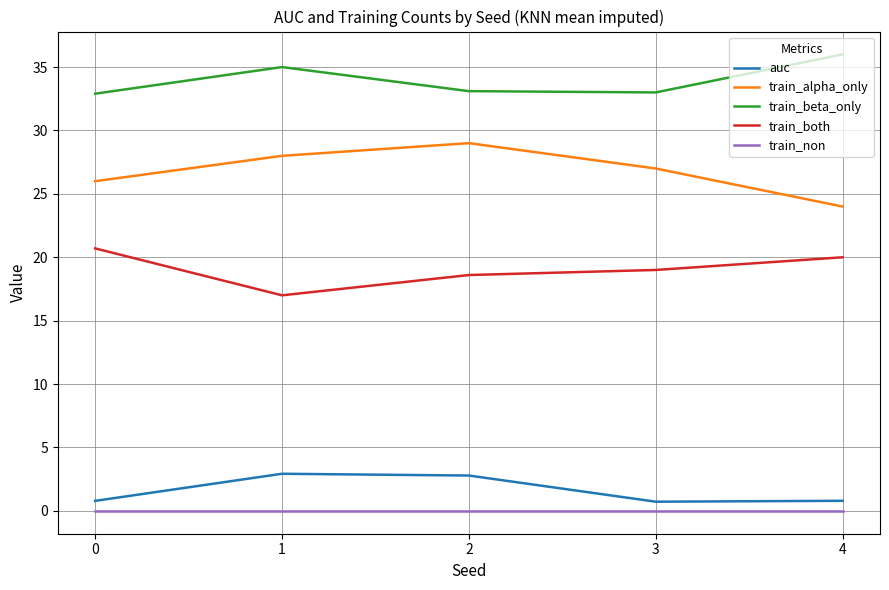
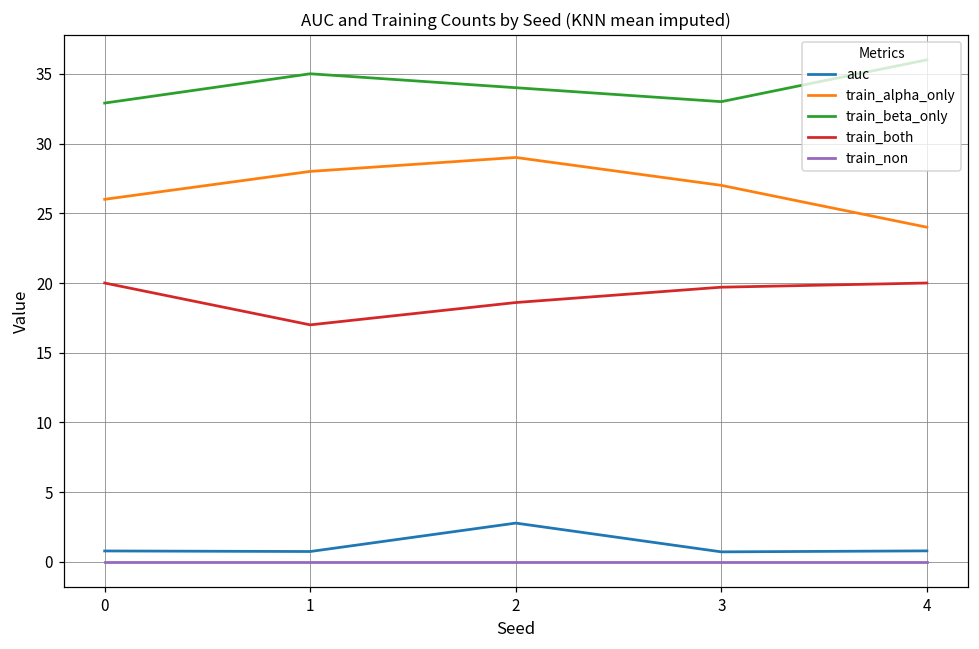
  {
    "auc": {
      "0": 0.8,
-     "1": 2.9,
+     "1": 0.8,
      "2": 2.8,
      "3": 0.7,
      "4": 0.8
    },
    "train_alpha_only": {
      "0": 26.0,
      "1": 28.0,
      "2": 29.0,
      "3": 27.0,
      "4": 24.0
    },
    "train_beta_only": {
      "0": 32.9,
      "1": 35.0,
-     "2": 33.1,
+     "2": 34.0,
      "3": 33.0
    },
    "train_both": {
-     "0": 20.7,
+     "0": 20.0,
      "1": 17.0,
      "2": 18.6,
-     "3": 19.0,
+     "3": 19.7,
      "4": 20.0
    },
    "train_non": {
      "0": 0.0,
      "1": 0.0,
      "2": 0.0,
      "3": 0.0,
      "4": 0.0
    }
  }
